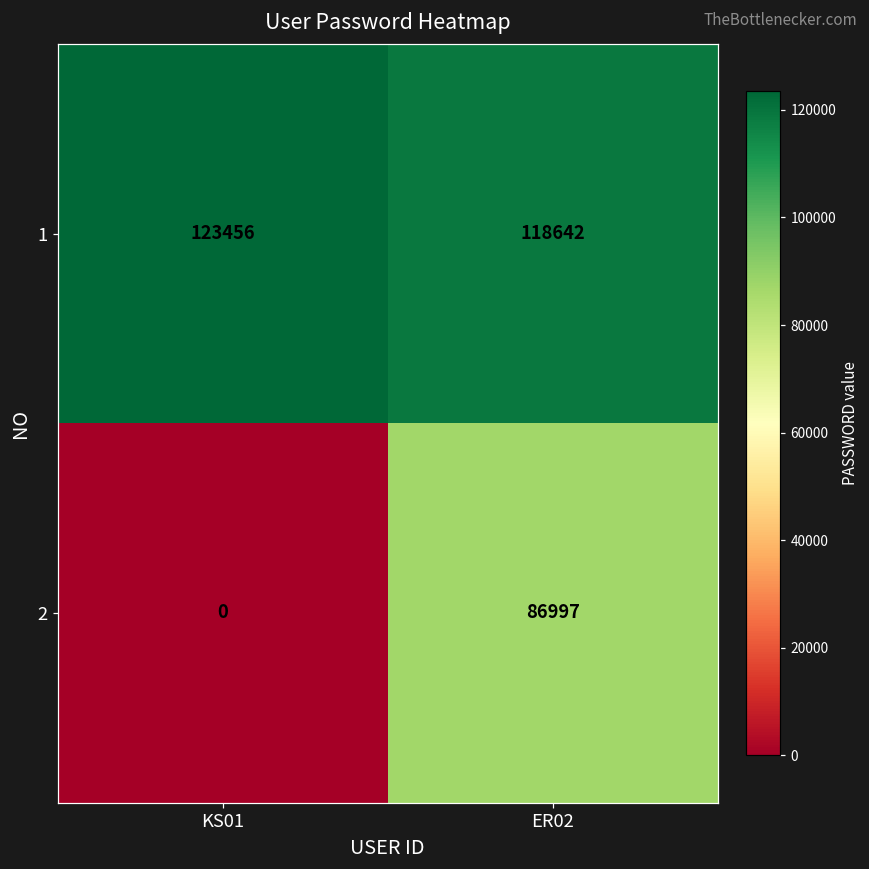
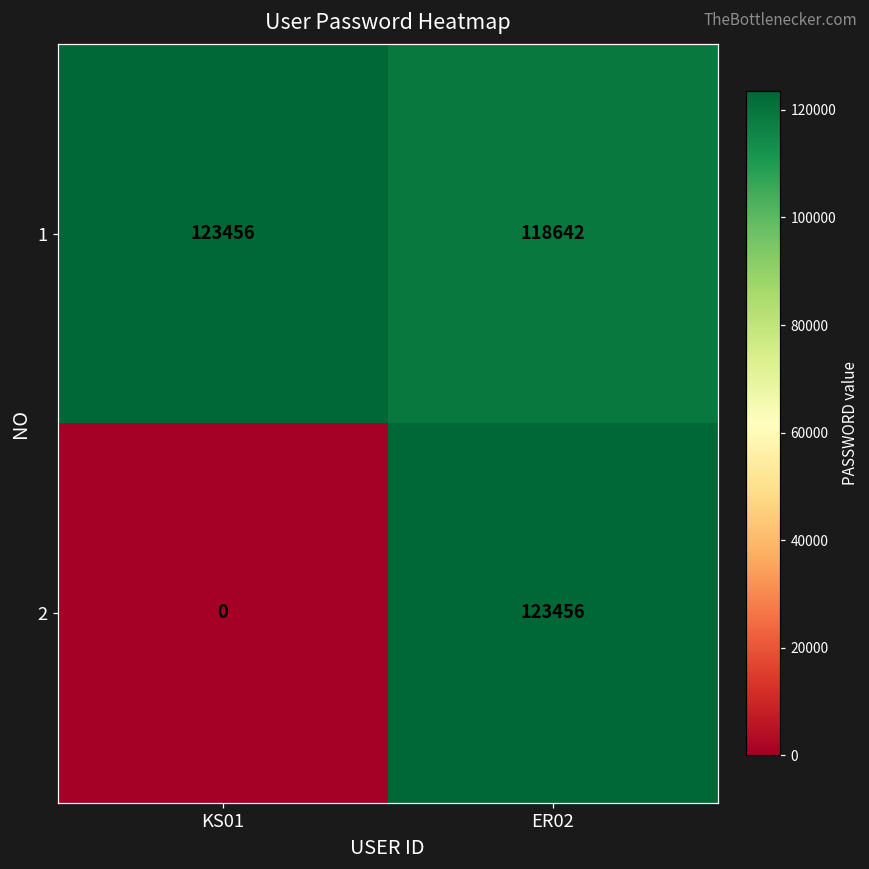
  {
    "1": {
      "KS01": 123456,
      "ER02": 118642
    },
    "2": {
      "KS01": 0,
-     "ER02": 86997
+     "ER02": 123456
    }
  }
